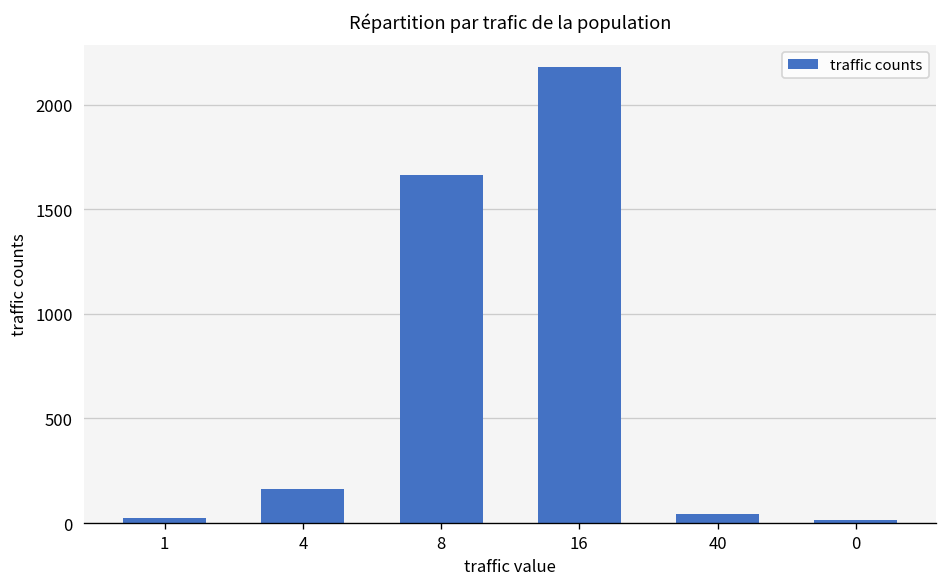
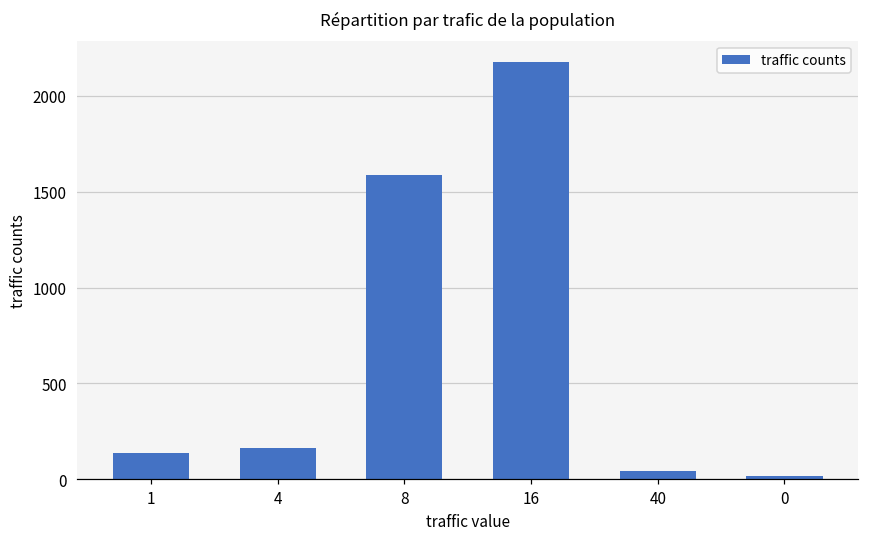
  {
-   "1": 30,
+   "1": 140,
    "4": 160,
-   "8": 1660,
+   "8": 1590,
    "16": 2180,
    "40": 40,
    "0": 20
  }
